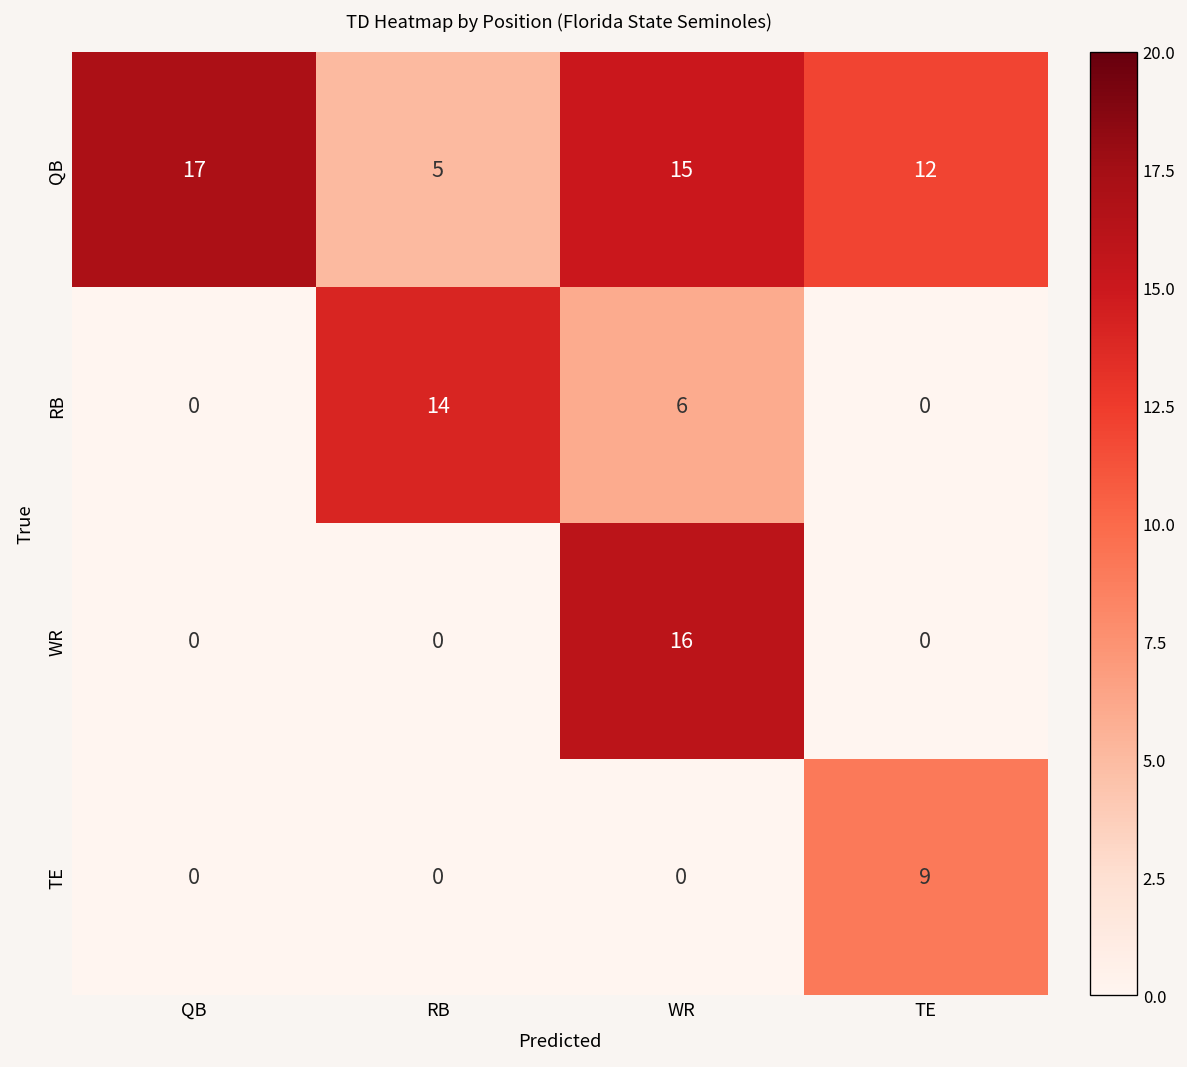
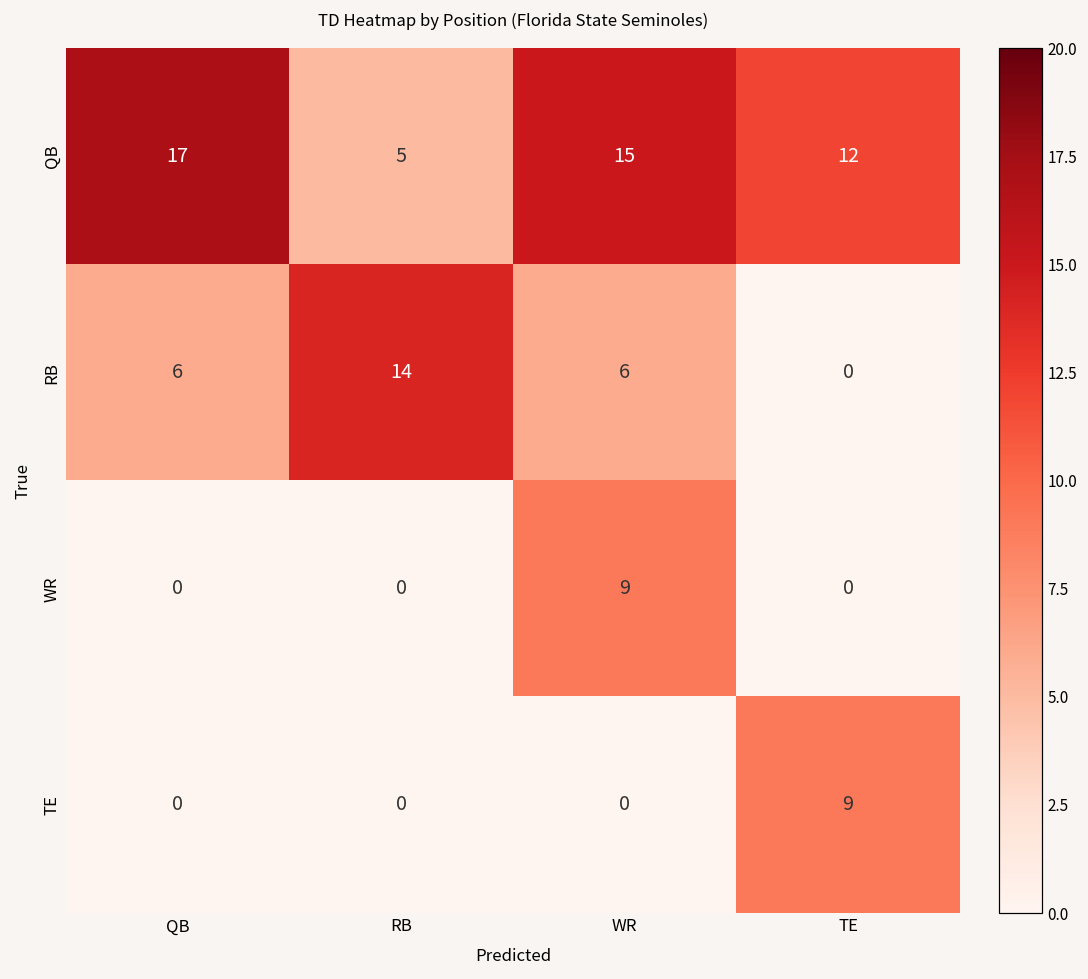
  {
    "QB": {
      "QB": 17,
      "RB": 5,
      "WR": 15,
      "TE": 12
    },
    "RB": {
-     "QB": 0,
+     "QB": 6,
      "RB": 14,
      "WR": 6,
      "TE": 0
    },
    "WR": {
      "QB": 0,
      "RB": 0,
-     "WR": 16,
+     "WR": 9,
      "TE": 0
    },
    "TE": {
      "QB": 0,
      "RB": 0,
      "WR": 0,
      "TE": 9
    }
  }
